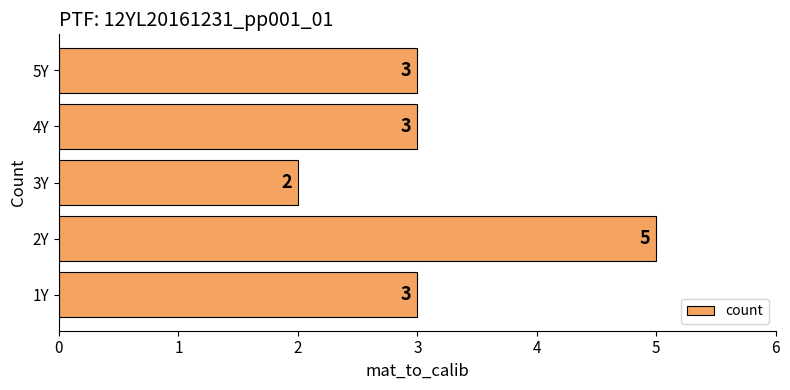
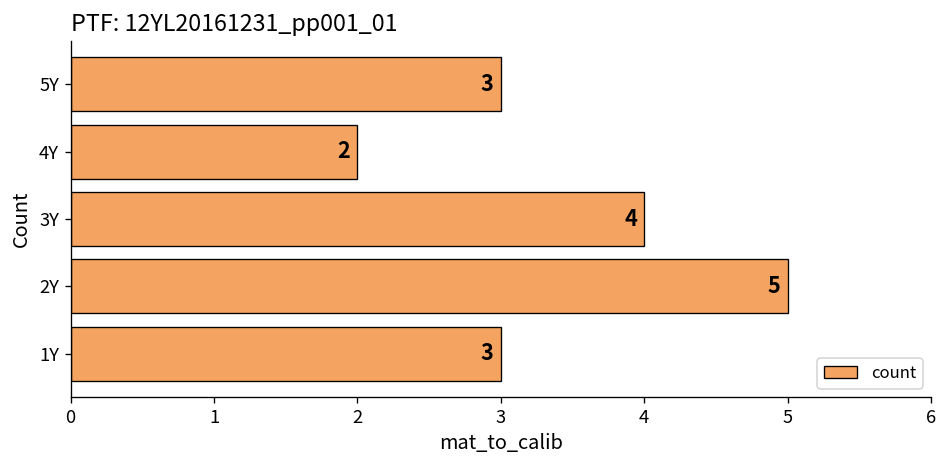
  {
    "5Y": 3,
-   "4Y": 3,
-   "3Y": 2,
+   "4Y": 2,
+   "3Y": 4,
    "2Y": 5,
    "1Y": 3
  }
